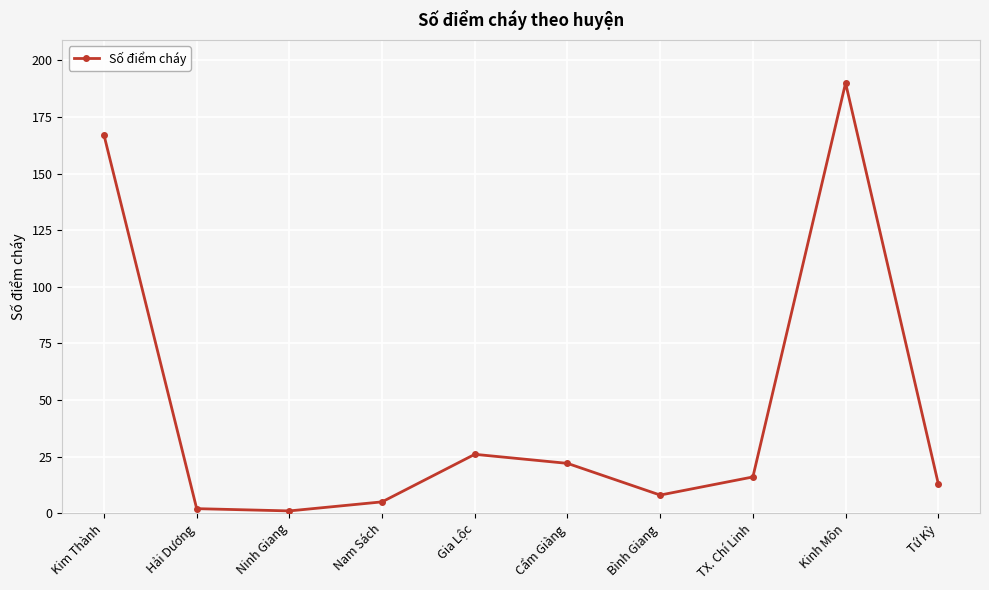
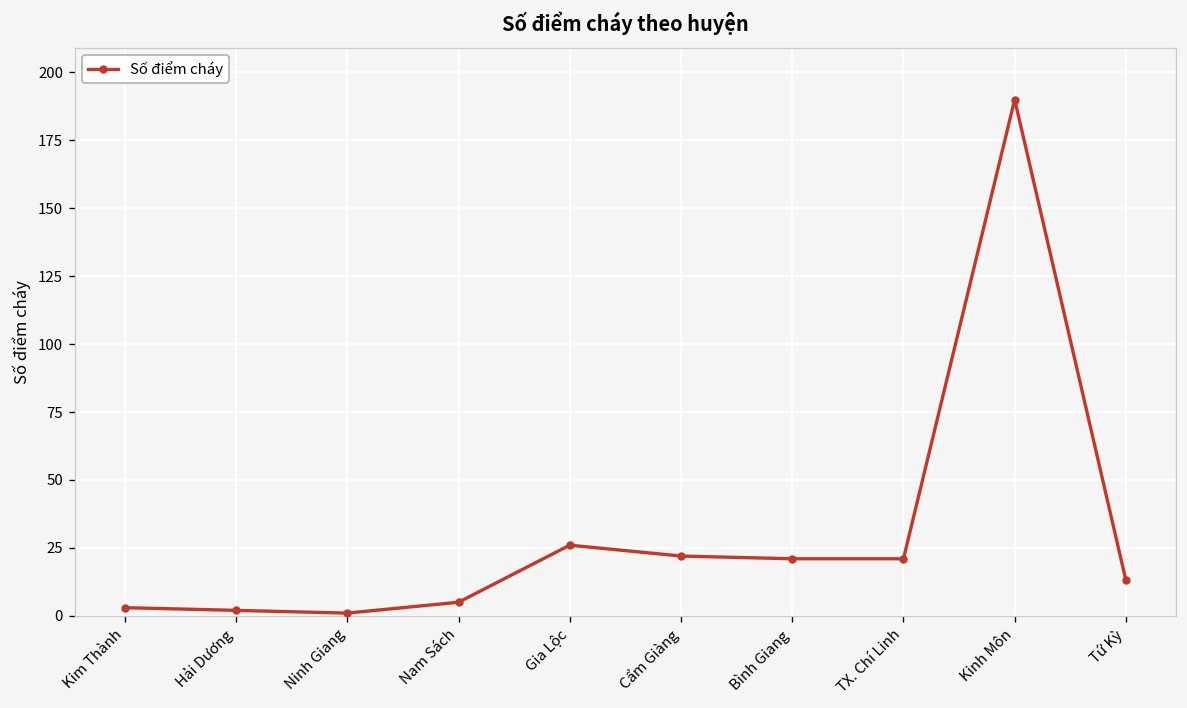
  {
-   "Kim Thành": 167,
+   "Kim Thành": 3,
    "Hải Dương": 2,
    "Ninh Giang": 1,
    "Nam Sách": 5,
    "Gia Lộc": 26,
    "Cẩm Giàng": 22,
-   "Bình Giang": 8,
-   "TX. Chí Linh": 16,
+   "Bình Giang": 21,
+   "TX. Chí Linh": 21,
    "Kinh Môn": 190,
    "Tứ Kỳ": 13
  }
